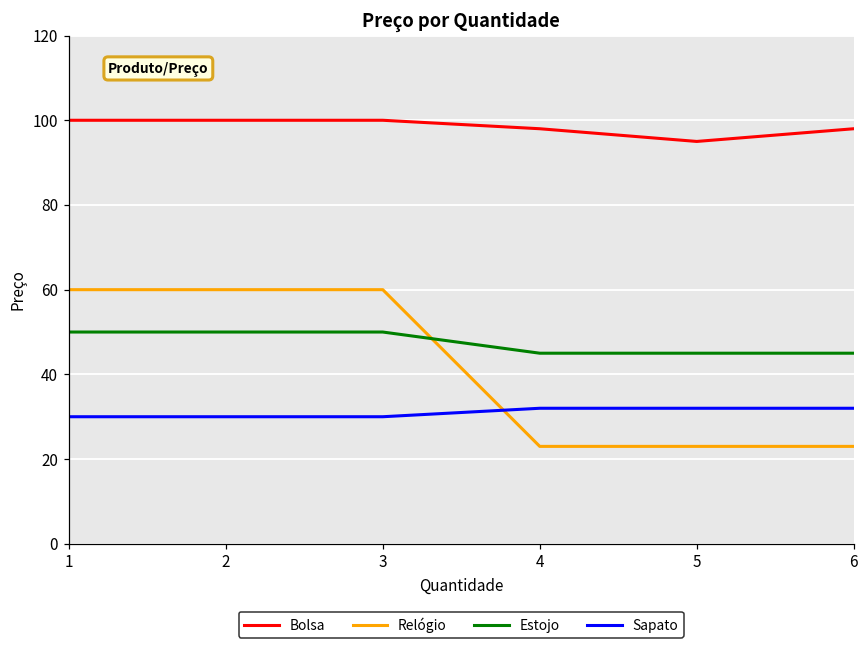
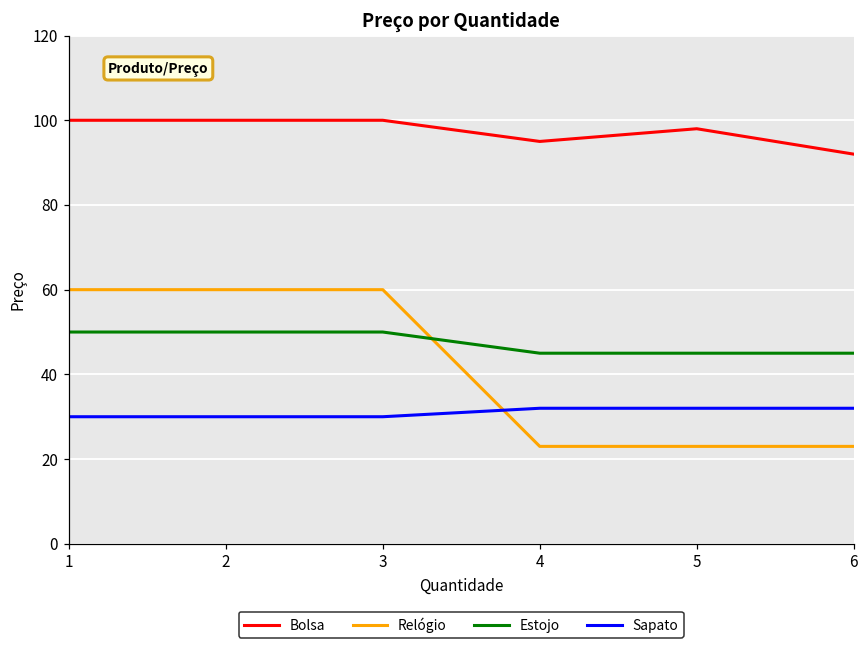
  {
    "Bolsa": {
      "1": 100,
      "2": 100,
      "3": 100,
-     "4": 98,
-     "5": 95,
-     "6": 98
+     "4": 95,
+     "5": 98,
+     "6": 92
    },
    "Relógio": {
      "1": 60,
      "2": 60,
      "3": 60,
      "4": 23,
      "5": 23,
      "6": 23
    },
    "Estojo": {
      "1": 50,
      "2": 50,
      "3": 50,
      "4": 45,
      "5": 45,
      "6": 45
    },
    "Sapato": {
      "1": 30,
      "2": 30,
      "3": 30,
      "4": 32,
      "5": 32,
      "6": 32
    }
  }
